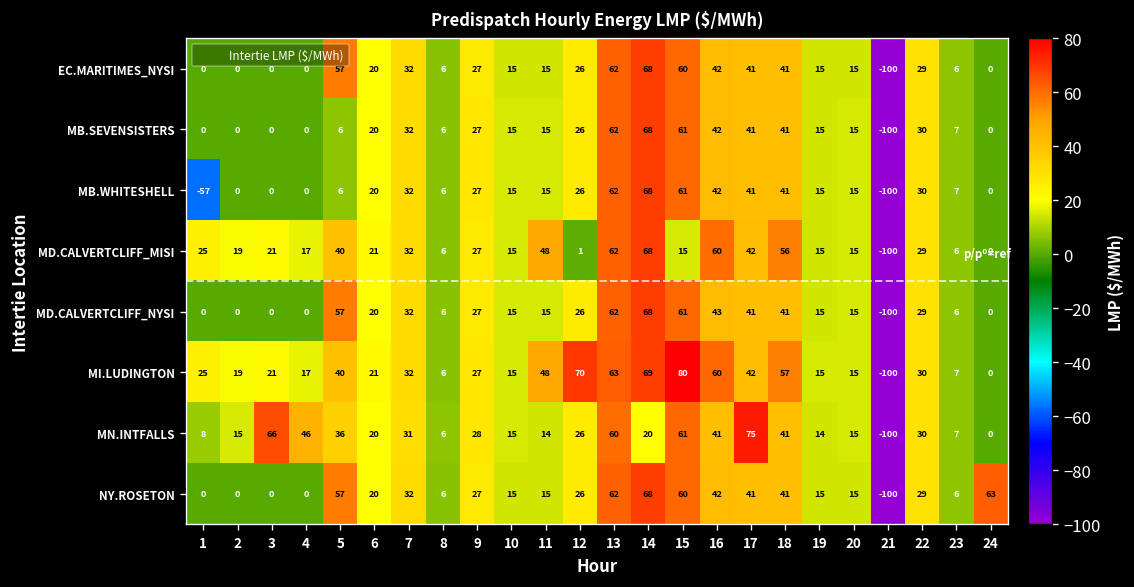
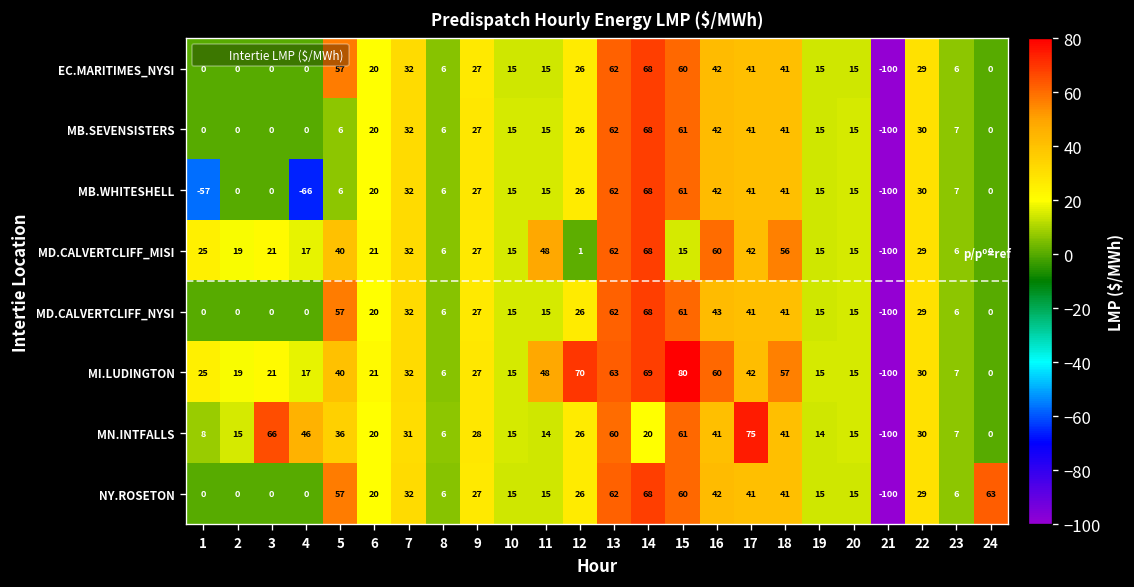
  {
    "EC.MARITIMES_NYSI": {
      "6": 20,
      "7": 32,
      "8": 6,
      "9": 27,
      "10": 15,
      "11": 15,
      "12": 26,
      "13": 62,
      "14": 68,
      "15": 60,
      "16": 42,
      "17": 41,
      "18": 41,
      "19": 15,
      "20": 15,
      "21": -100,
      "22": 29,
      "23": 6,
      "24": 0
    },
    "MB.SEVENSISTERS": {
      "1": 0,
      "2": 0,
      "3": 0,
      "4": 0,
      "5": 6,
      "6": 20,
      "7": 32,
      "8": 6,
      "9": 27,
      "10": 15,
      "11": 15,
      "12": 26,
      "13": 62,
      "14": 68,
      "15": 61,
      "16": 42,
      "17": 41,
      "18": 41,
      "19": 15,
      "20": 15,
      "21": -100,
      "22": 30,
      "23": 7,
      "24": 0
    },
    "MB.WHITESHELL": {
      "1": -57,
      "2": 0,
      "3": 0,
-     "4": 0,
+     "4": -66,
      "5": 6,
      "6": 20,
      "7": 32,
      "8": 6,
      "9": 27,
      "10": 15,
      "11": 15,
      "12": 26,
      "13": 62,
      "14": 68,
      "15": 61,
      "16": 42,
      "17": 41,
      "18": 41,
      "19": 15,
      "20": 15,
      "21": -100,
      "22": 30,
      "23": 7,
      "24": 0
    },
    "MD.CALVERTCLIFF_MISI": {
      "1": 25,
      "2": 19,
      "3": 21,
      "4": 17,
      "5": 40,
      "6": 21,
      "7": 32,
      "8": 6,
      "9": 27,
      "10": 15,
      "11": 48,
      "12": 1,
      "13": 62,
      "14": 68,
      "15": 15,
      "16": 60,
      "17": 42,
      "18": 56,
      "19": 15,
      "20": 15,
      "21": -100,
      "22": 29,
      "23": 6
    },
    "MD.CALVERTCLIFF_NYSI": {
      "1": 0,
      "2": 0,
      "3": 0,
      "4": 0,
      "5": 57,
      "6": 20,
      "7": 32,
      "8": 6,
      "9": 27,
      "10": 15,
      "11": 15,
      "12": 26,
      "13": 62,
      "14": 68,
      "15": 61,
      "16": 43,
      "17": 41,
      "18": 41,
      "19": 15,
      "20": 15,
      "21": -100,
      "22": 29,
      "23": 6,
      "24": 0
    },
    "MI.LUDINGTON": {
      "1": 25,
      "2": 19,
      "3": 21,
      "4": 17,
      "5": 40,
      "6": 21,
      "7": 32,
      "8": 6,
      "9": 27,
      "10": 15,
      "11": 48,
      "12": 70,
      "13": 63,
      "14": 69,
      "15": 80,
      "16": 60,
      "17": 42,
      "18": 57,
      "19": 15,
      "20": 15,
      "21": -100,
      "22": 30,
      "23": 7,
      "24": 0
    },
    "MN.INTFALLS": {
      "1": 8,
      "2": 15,
      "3": 66,
      "4": 46,
      "5": 36,
      "6": 20,
      "7": 31,
      "8": 6,
      "9": 28,
      "10": 15,
      "11": 14,
      "12": 26,
      "13": 60,
      "14": 20,
      "15": 61,
      "16": 41,
      "17": 75,
      "18": 41,
      "19": 14,
      "20": 15,
      "21": -100,
      "22": 30,
      "23": 7,
      "24": 0
    },
    "NY.ROSETON": {
      "1": 0,
      "2": 0,
      "3": 0,
      "4": 0,
      "5": 57,
      "6": 20,
      "7": 32,
      "8": 6,
      "9": 27,
      "10": 15,
      "11": 15,
      "12": 26,
      "13": 62,
      "14": 68,
      "15": 60,
      "16": 42,
      "17": 41,
      "18": 41,
      "19": 15,
      "20": 15,
      "21": -100,
      "22": 29,
      "23": 6,
      "24": 63
    }
  }
